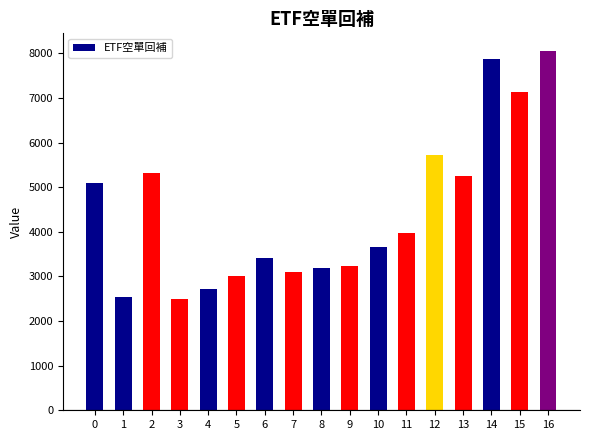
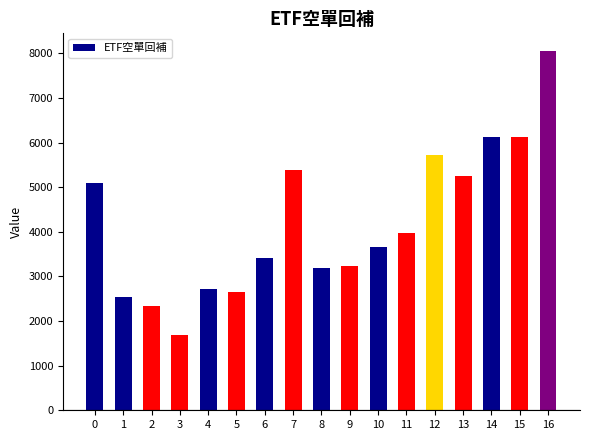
  {
    "0": 5100,
    "1": 2500,
-   "2": 5300,
-   "3": 2500,
+   "2": 2300,
+   "3": 1700,
    "4": 2700,
-   "5": 3000,
+   "5": 2700,
    "6": 3400,
-   "7": 3100,
+   "7": 5400,
    "8": 3200,
    "9": 3200,
    "10": 3700,
    "11": 4000,
    "12": 5700,
    "13": 5200,
-   "14": 7900,
-   "15": 7100,
+   "14": 6100,
+   "15": 6100,
    "16": 8000
  }
